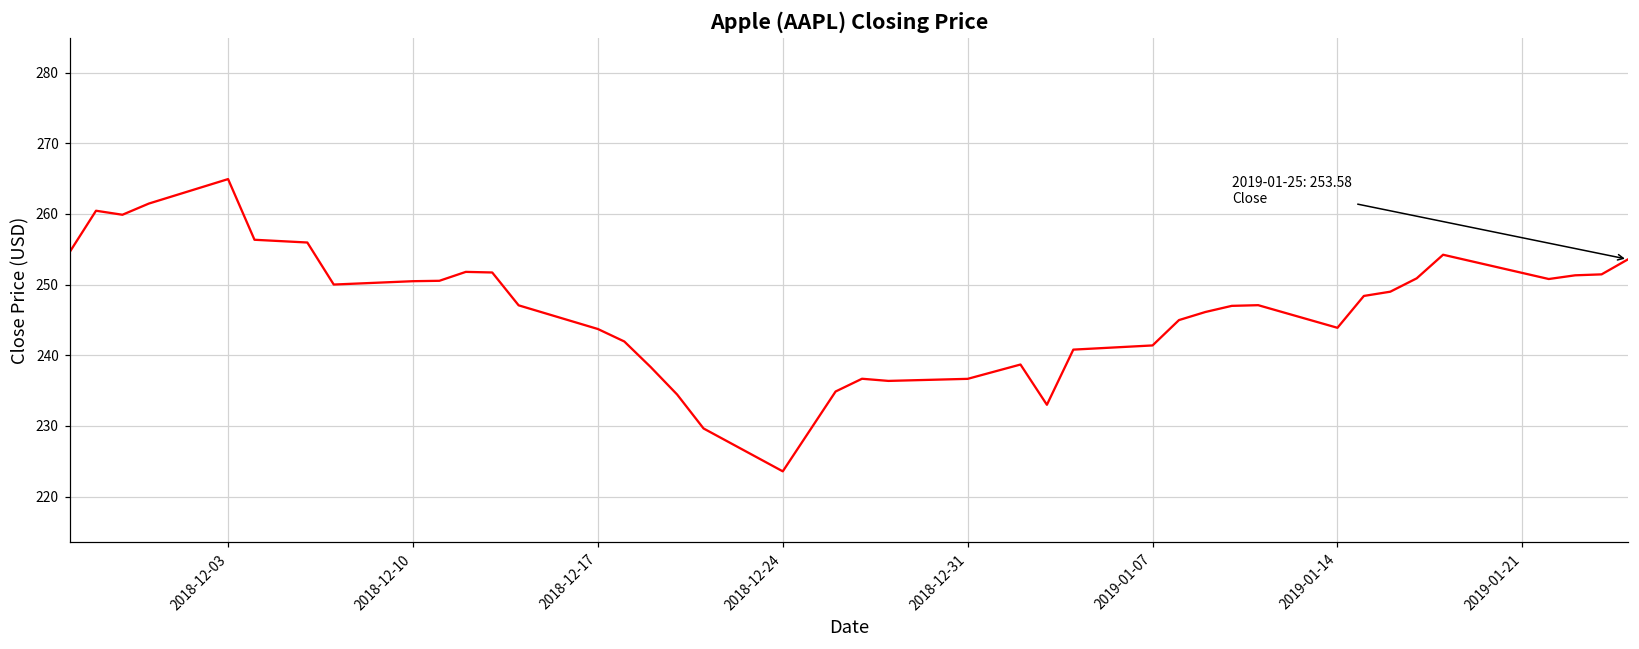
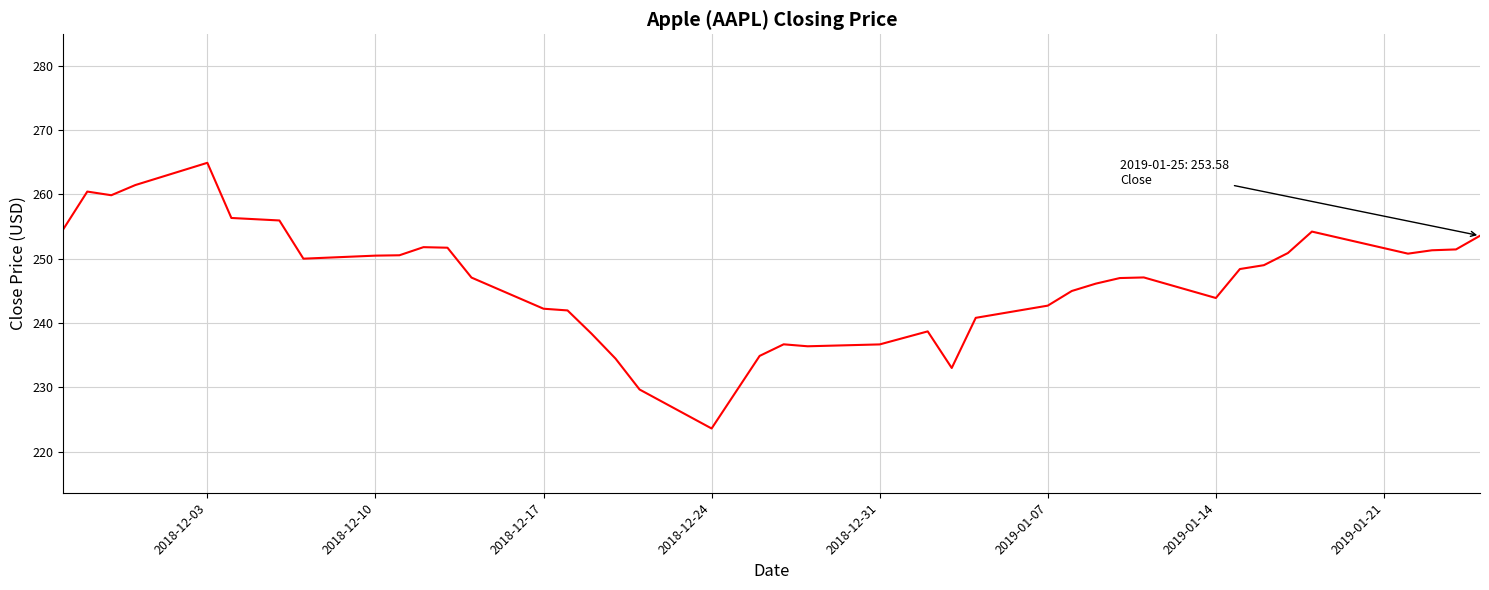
  {
    "2018-12-03": 265,
    "2018-12-10": 250,
-   "2018-12-17": 244,
+   "2018-12-17": 242,
    "2018-12-24": 224,
    "2018-12-31": 237,
-   "2019-01-07": 241,
+   "2019-01-07": 243,
    "2019-01-14": 244
  }
